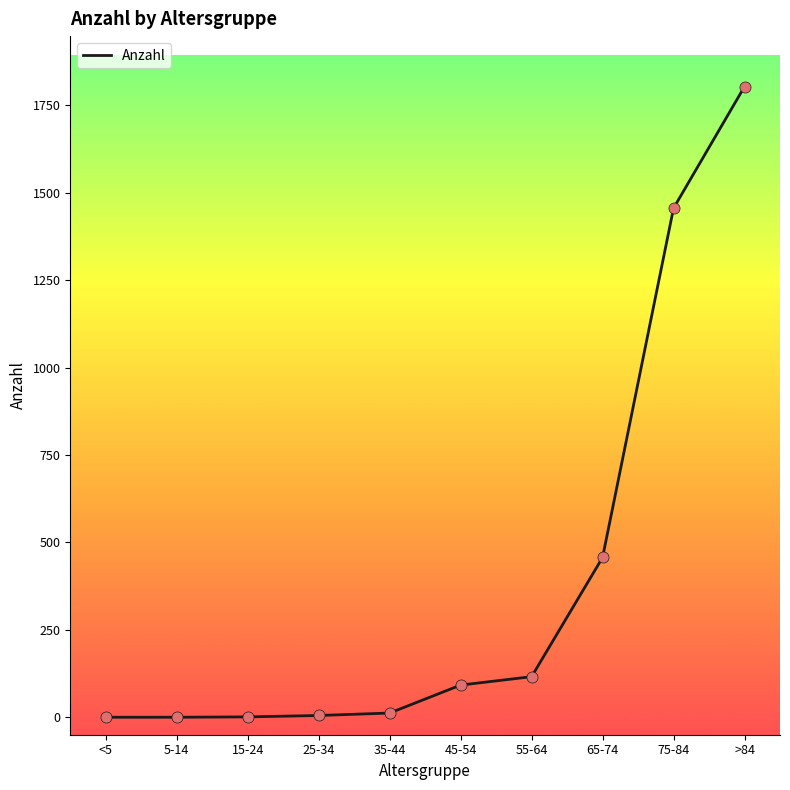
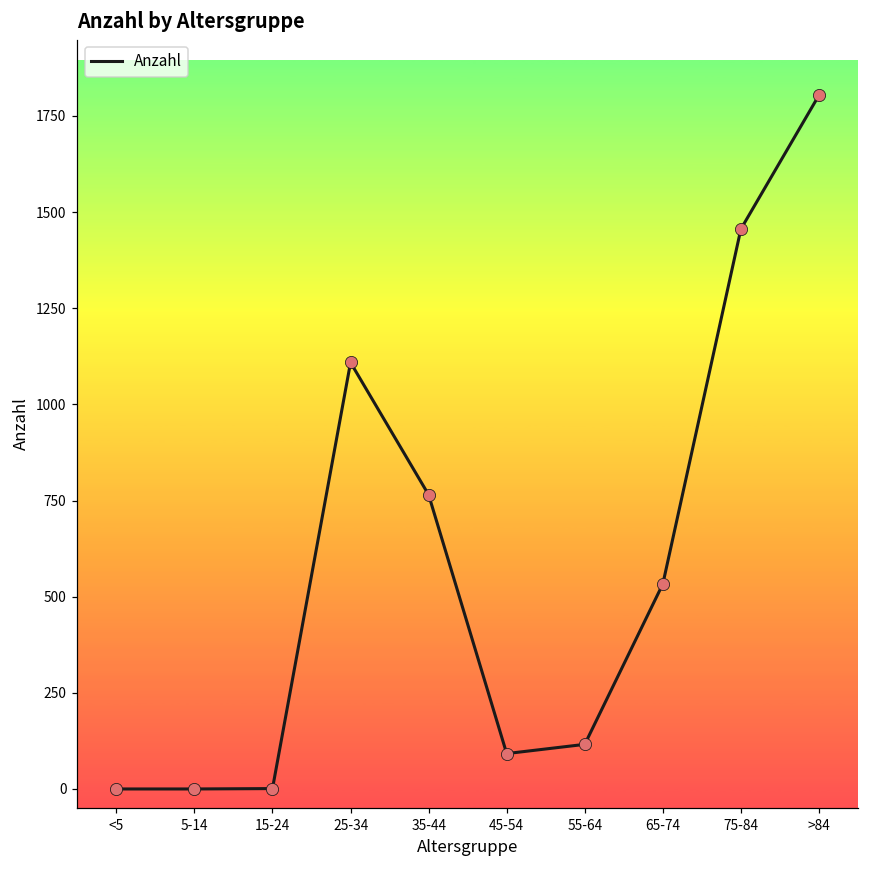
  {
    "<5": 0,
    "5-14": 0,
    "15-24": 0,
-   "25-34": 10,
-   "35-44": 10,
+   "25-34": 1110,
+   "35-44": 770,
    "45-54": 90,
    "55-64": 120,
-   "65-74": 460,
+   "65-74": 530,
    "75-84": 1460,
    ">84": 1800
  }
